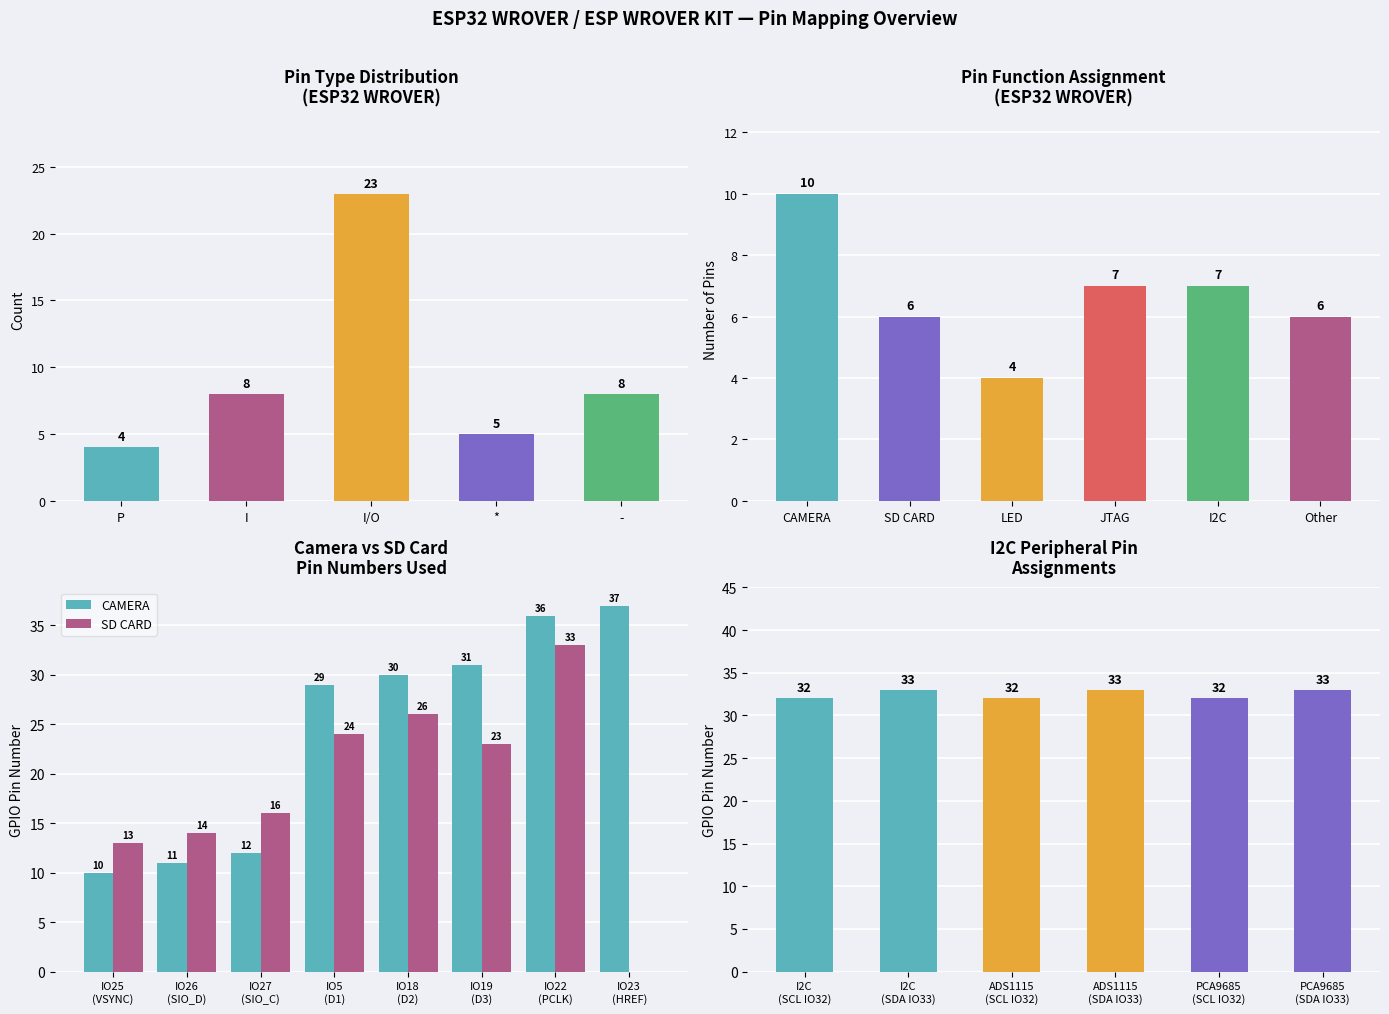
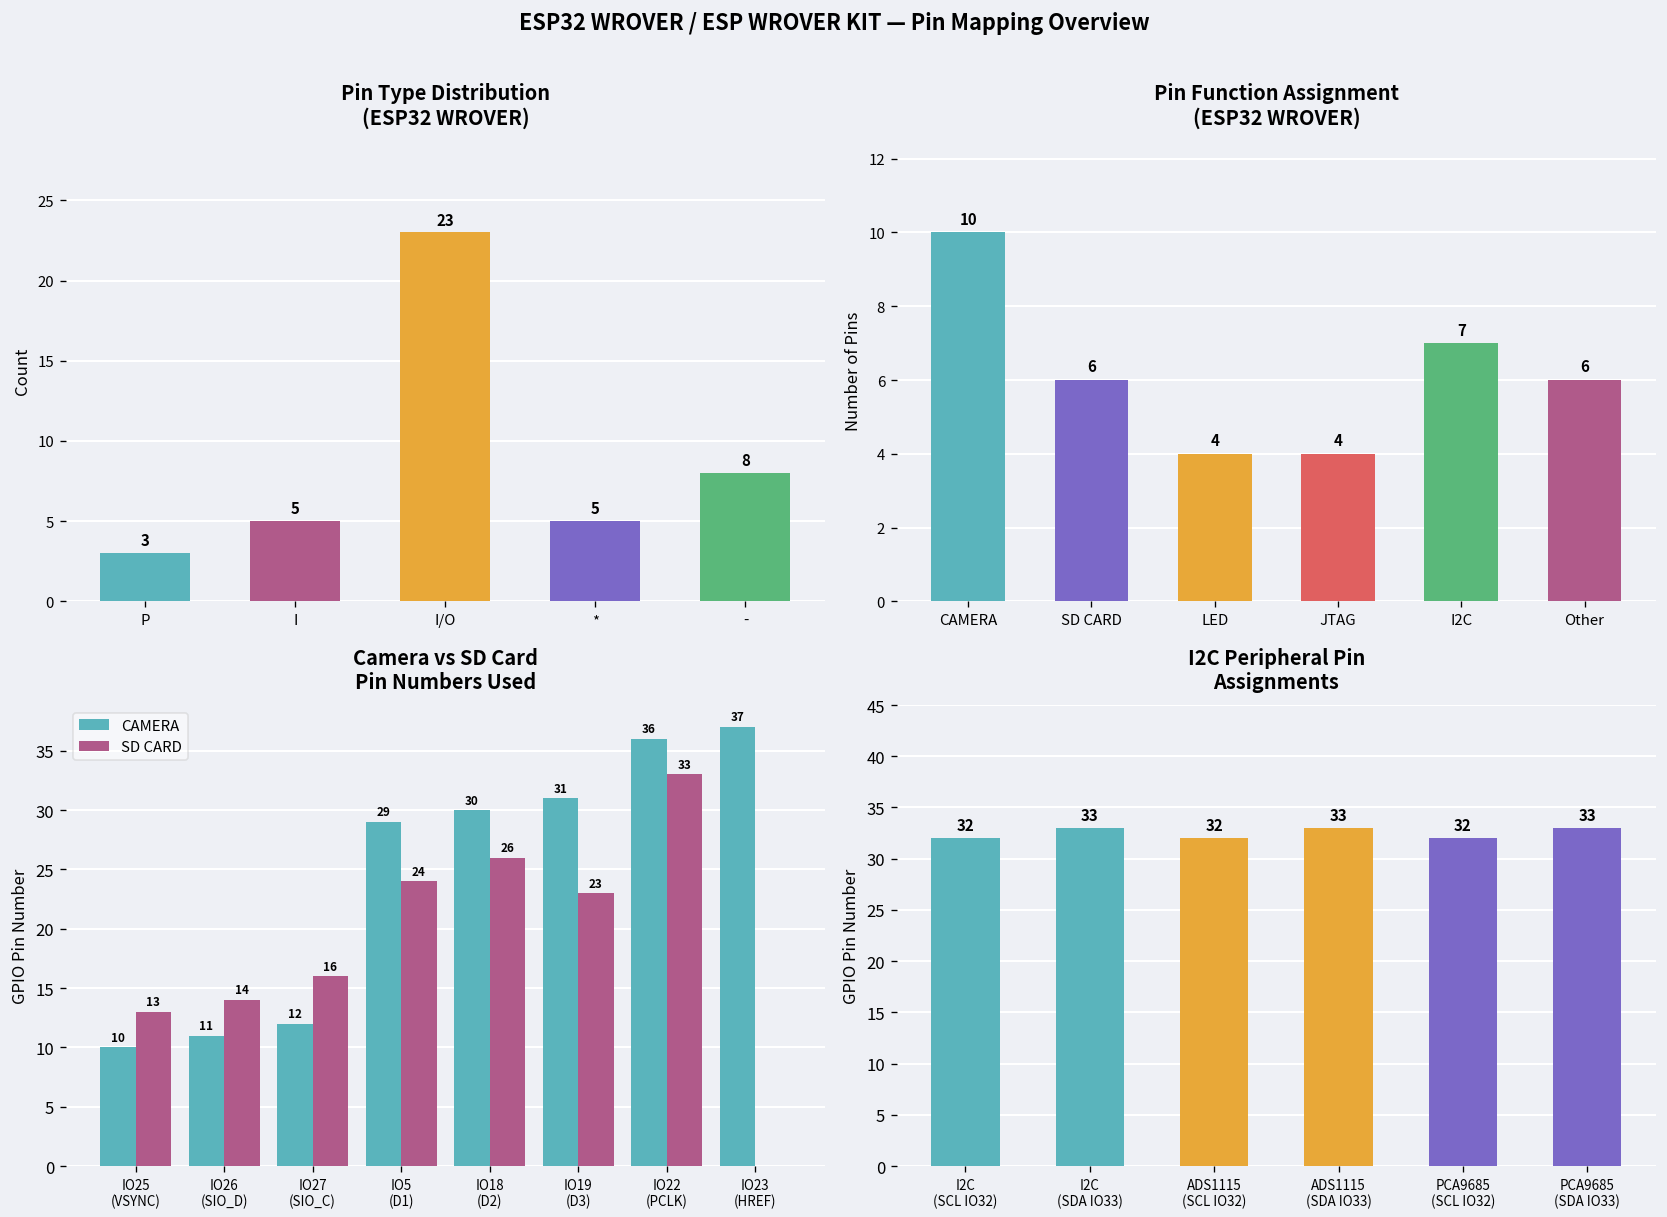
  {
    "Pin Type Distribution (ESP32 WROVER)": {
-     "P": 4,
-     "I": 8,
+     "P": 3,
+     "I": 5,
      "I/O": 23,
      "*": 5,
      "-": 8
    },
    "Pin Function Assignment (ESP32 WROVER)": {
      "CAMERA": 10,
      "SD CARD": 6,
      "LED": 4,
-     "JTAG": 7,
+     "JTAG": 4,
      "I2C": 7,
      "Other": 6
    },
    "Camera vs SD Card Pin Numbers Used": {
      "CAMERA": {
        "IO25 (VSYNC)": 10,
        "IO26 (SIO_D)": 11,
        "IO27 (SIO_C)": 12,
        "IO5 (D1)": 29,
        "IO18 (D2)": 30,
        "IO19 (D3)": 31,
        "IO22 (PCLK)": 36,
        "IO23 (HREF)": 37
      },
      "SD CARD": {
        "IO25 (VSYNC)": 13,
        "IO26 (SIO_D)": 14,
        "IO27 (SIO_C)": 16,
        "IO5 (D1)": 24,
        "IO18 (D2)": 26,
        "IO19 (D3)": 23,
        "IO22 (PCLK)": 33
      }
    },
    "I2C Peripheral Pin Assignments": {
      "I2C (SCL IO32)": 32,
      "I2C (SDA IO33)": 33,
      "ADS1115 (SCL IO32)": 32,
      "ADS1115 (SDA IO33)": 33,
      "PCA9685 (SCL IO32)": 32,
      "PCA9685 (SDA IO33)": 33
    }
  }
